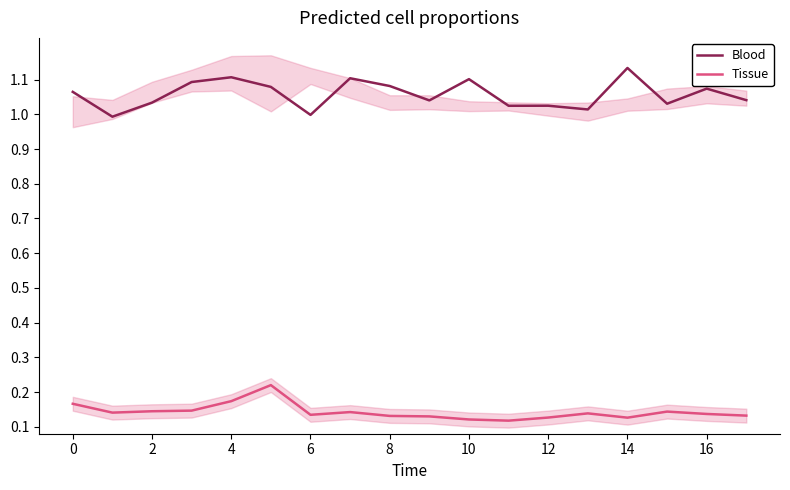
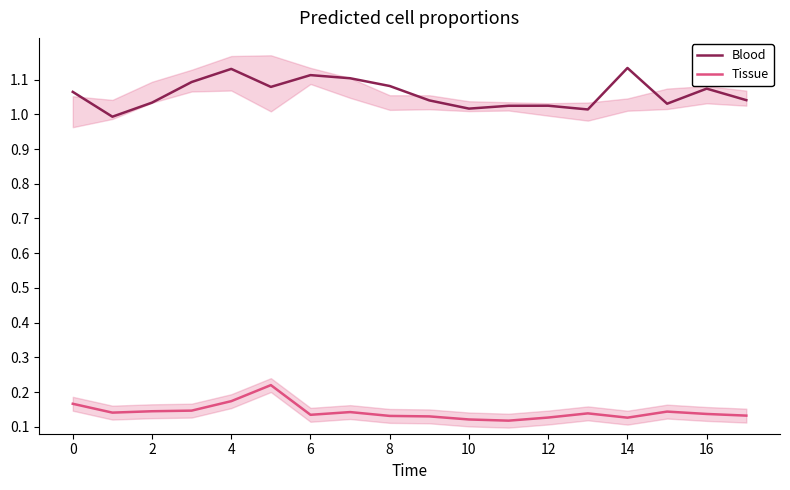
  {
    "Blood": {
      "0": 1.06,
      "2": 1.03,
-     "4": 1.11,
-     "6": 1.00,
+     "4": 1.13,
+     "6": 1.11,
      "8": 1.08,
-     "10": 1.10,
+     "10": 1.02,
      "14": 1.13
    }
  }
